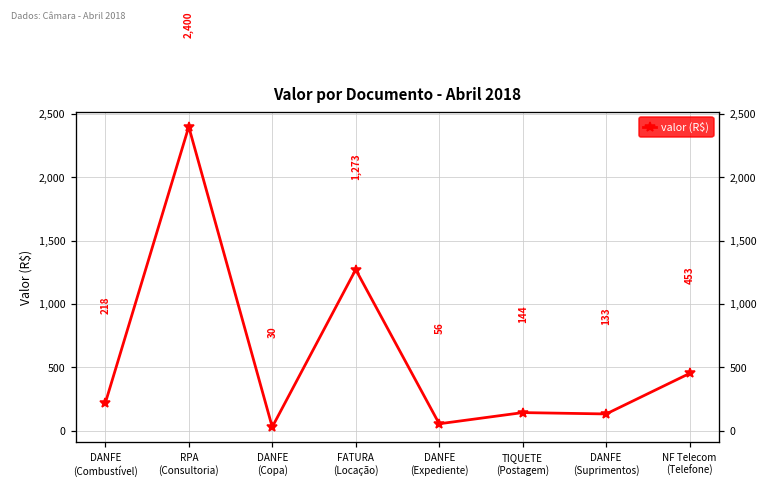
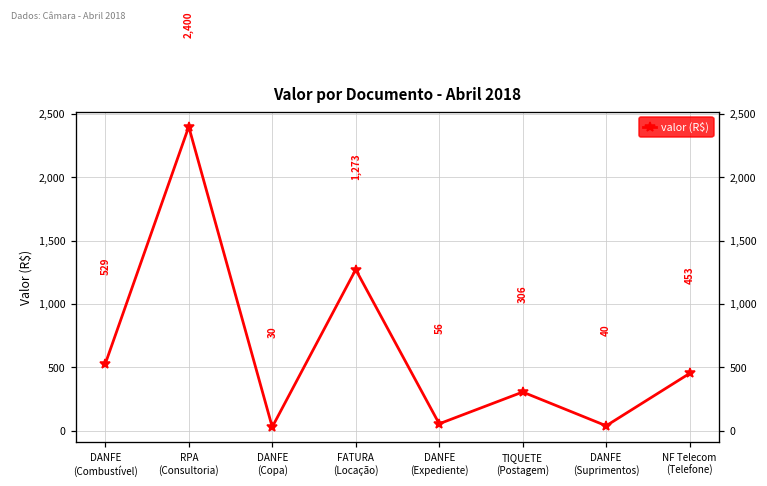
  {
-   "DANFE (Combustível)": 218,
-   "TIQUETE (Postagem)": 144,
-   "DANFE (Suprimentos)": 133
+   "DANFE (Combustível)": 529,
+   "TIQUETE (Postagem)": 306,
+   "DANFE (Suprimentos)": 40
  }
